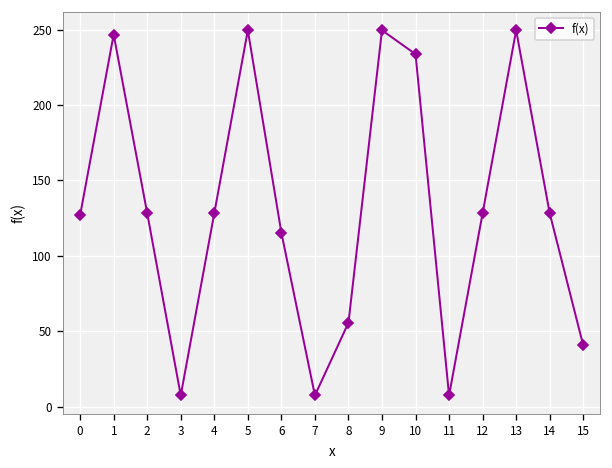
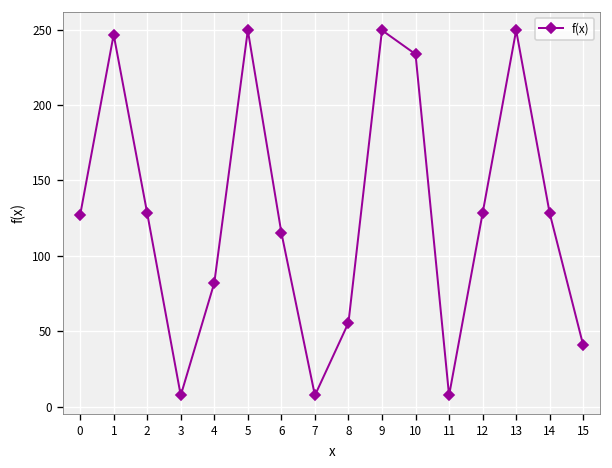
  {
    "0": 127,
    "1": 247,
    "2": 128,
    "3": 7,
-   "4": 128,
+   "4": 82,
    "5": 250,
    "6": 115,
    "7": 7,
    "8": 56,
    "9": 250,
    "10": 234,
    "11": 7,
    "12": 128,
    "13": 250,
    "14": 128,
    "15": 41
  }
